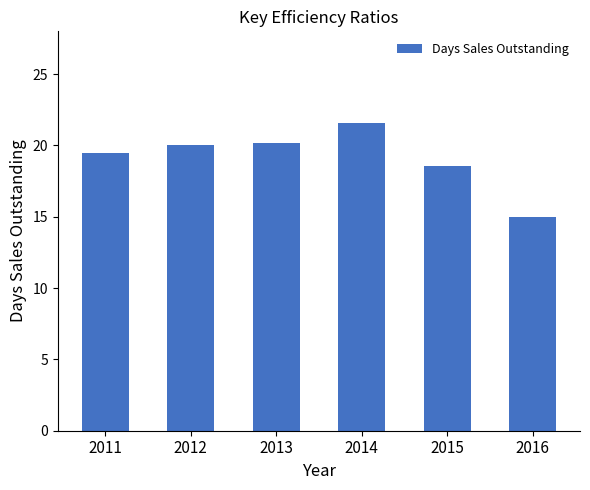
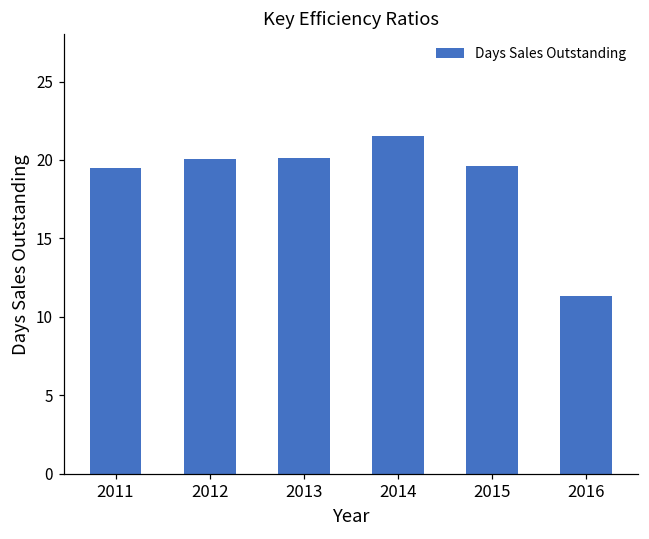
  {
    "2011": 19.5,
    "2012": 20.1,
    "2013": 20.2,
    "2014": 21.5,
-   "2015": 18.6,
-   "2016": 15.0
+   "2015": 19.6,
+   "2016": 11.3
  }
